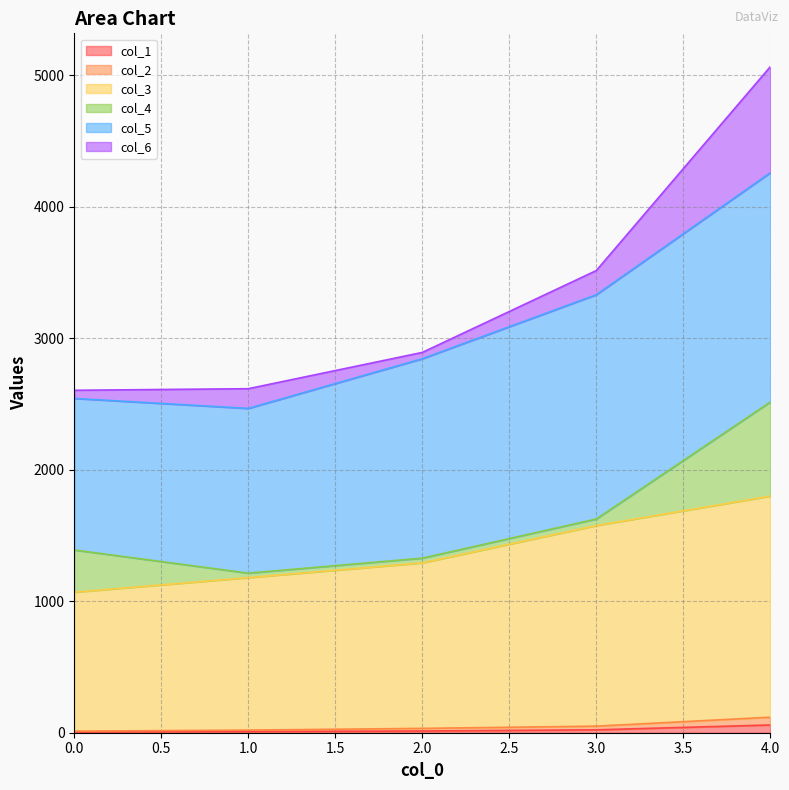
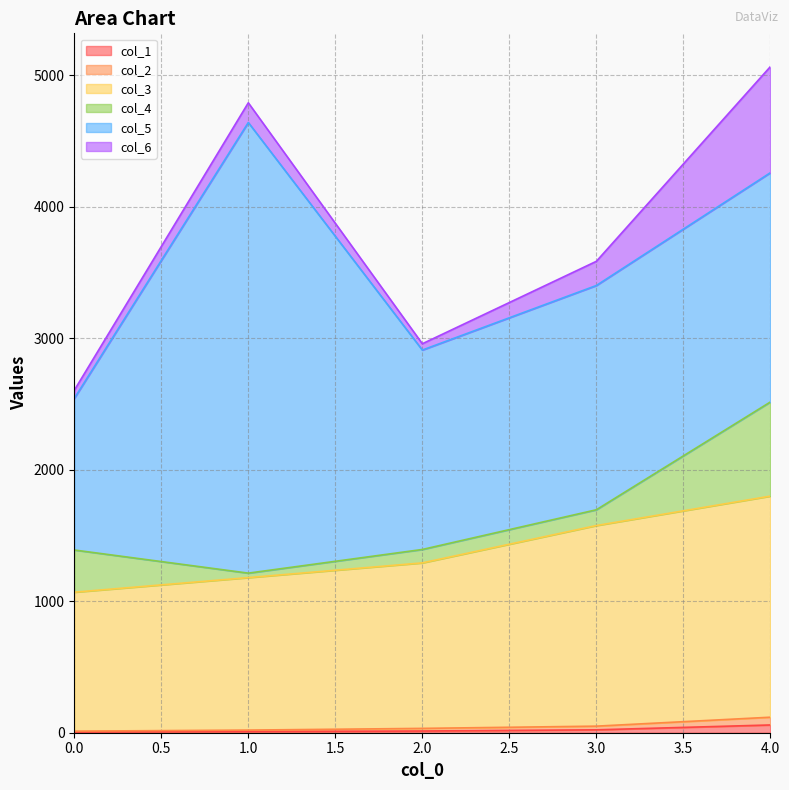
  {
    "col_4": {
      "0.0": 320,
      "1.0": 30,
-     "2.0": 40,
-     "3.0": 50,
+     "2.0": 100,
+     "3.0": 120,
      "4.0": 720
    },
    "col_5": {
      "0.0": 1150,
-     "1.0": 1250,
+     "1.0": 3430,
      "2.0": 1520,
      "3.0": 1710,
      "4.0": 1740
    },
    "col_6": {
      "0.0": 60,
      "1.0": 150,
      "2.0": 50,
      "3.0": 180,
      "4.0": 810
    }
  }
